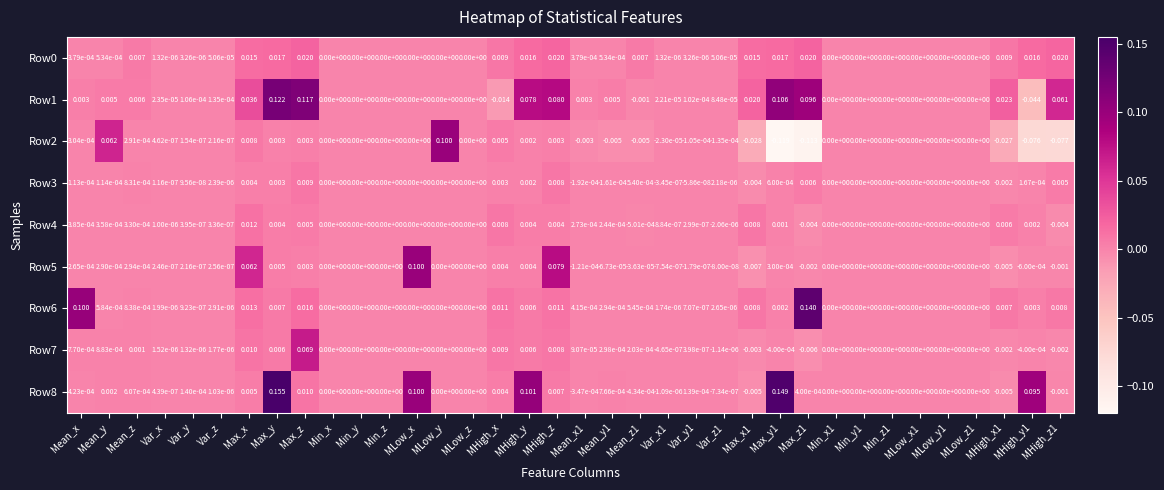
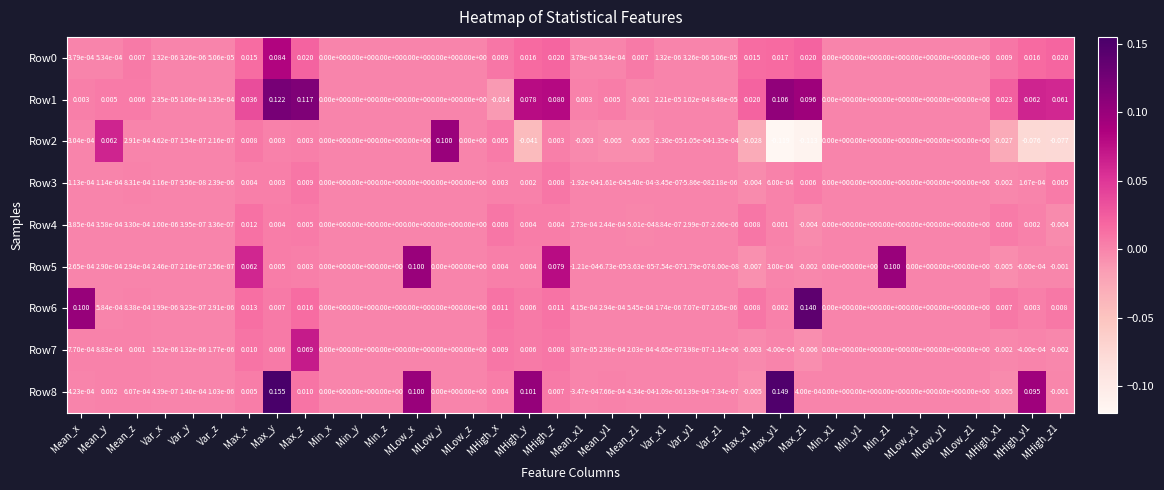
  {
    "Row0": {
      "Mean_x": "3.79e-04",
      "Mean_y": "5.34e-04",
      "Mean_z": "0.007",
      "Var_x": "1.32e-06",
      "Var_y": "3.26e-06",
      "Var_z": "5.06e-05",
      "Max_x": "0.015",
-     "Max_y": "0.017",
+     "Max_y": "0.084",
      "Max_z": "0.020",
      "Min_x": "0.00e+00",
      "Min_y": "0.00e+00",
      "Min_z": "0.00e+00",
      "MLow_x": "0.00e+00",
      "MLow_y": "0.00e+00",
      "MLow_z": "0.00e+00",
      "MHigh_x": "0.009",
      "MHigh_y": "0.016",
      "MHigh_z": "0.020",
      "Mean_x1": "3.79e-04",
      "Mean_y1": "5.34e-04",
      "Mean_z1": "0.007",
      "Var_x1": "1.32e-06",
      "Var_y1": "3.26e-06",
      "Var_z1": "5.06e-05",
      "Max_x1": "0.015",
      "Max_y1": "0.017",
      "Max_z1": "0.020",
      "Min_x1": "0.00e+00",
      "Min_y1": "0.00e+00",
      "Min_z1": "0.00e+00",
      "MLow_x1": "0.00e+00",
      "MLow_y1": "0.00e+00",
      "MLow_z1": "0.00e+00",
      "MHigh_x1": "0.009",
      "MHigh_y1": "0.016",
      "MHigh_z1": "0.020"
    },
    "Row1": {
      "Mean_x": "0.003",
      "Mean_y": "0.005",
      "Mean_z": "0.006",
      "Var_x": "2.35e-05",
      "Var_y": "1.06e-04",
      "Var_z": "1.35e-04",
      "Max_x": "0.036",
      "Max_y": "0.122",
      "Max_z": "0.117",
      "Min_x": "0.00e+00",
      "Min_y": "0.00e+00",
      "Min_z": "0.00e+00",
      "MLow_x": "0.00e+00",
      "MLow_y": "0.00e+00",
      "MLow_z": "0.00e+00",
      "MHigh_x": "-0.014",
      "MHigh_y": "0.078",
      "MHigh_z": "0.080",
      "Mean_x1": "0.003",
      "Mean_y1": "0.005",
      "Mean_z1": "-0.001",
      "Var_x1": "2.21e-05",
      "Var_y1": "1.02e-04",
      "Var_z1": "8.48e-05",
      "Max_x1": "0.020",
      "Max_y1": "0.106",
      "Max_z1": "0.096",
      "Min_x1": "0.00e+00",
      "Min_y1": "0.00e+00",
      "Min_z1": "0.00e+00",
      "MLow_x1": "0.00e+00",
      "MLow_y1": "0.00e+00",
      "MLow_z1": "0.00e+00",
      "MHigh_x1": "0.023",
-     "MHigh_y1": "-0.044",
+     "MHigh_y1": "0.062",
      "MHigh_z1": "0.061"
    },
    "Row2": {
      "Mean_x": "3.04e-04",
      "Mean_y": "0.062",
      "Mean_z": "2.91e-04",
      "Var_x": "4.62e-07",
      "Var_y": "1.54e-07",
      "Var_z": "2.16e-07",
      "Max_x": "0.008",
      "Max_y": "0.003",
      "Max_z": "0.003",
      "Min_x": "0.00e+00",
      "Min_y": "0.00e+00",
      "Min_z": "0.00e+00",
      "MLow_x": "0.00e+00",
      "MLow_y": "0.100",
      "MLow_z": "0.00e+00",
      "MHigh_x": "0.005",
-     "MHigh_y": "0.002",
+     "MHigh_y": "-0.041",
      "MHigh_z": "0.003",
      "Mean_x1": "-0.003",
      "Mean_y1": "-0.005",
      "Mean_z1": "-0.005",
      "Var_x1": "-2.30e-05",
      "Var_y1": "-1.05e-04",
      "Var_z1": "-1.35e-04",
      "Max_x1": "-0.028",
      "Min_x1": "0.00e+00",
      "Min_y1": "0.00e+00",
      "Min_z1": "0.00e+00",
      "MLow_x1": "0.00e+00",
      "MLow_y1": "0.00e+00",
      "MLow_z1": "0.00e+00",
      "MHigh_x1": "-0.027"
    },
    "Row5": {
      "Mean_x": "2.65e-04",
      "Mean_y": "2.90e-04",
      "Mean_z": "2.94e-04",
      "Var_x": "2.46e-07",
      "Var_y": "2.16e-07",
      "Var_z": "2.56e-07",
      "Max_x": "0.062",
      "Max_y": "0.005",
      "Max_z": "0.003",
      "Min_x": "0.00e+00",
      "Min_y": "0.00e+00",
      "Min_z": "0.00e+00",
      "MLow_x": "0.100",
      "MLow_y": "0.00e+00",
      "MLow_z": "0.00e+00",
      "MHigh_x": "0.004",
      "MHigh_y": "0.004",
      "MHigh_z": "0.079",
      "Mean_x1": "-1.21e-04",
      "Mean_y1": "-6.73e-05",
      "Mean_z1": "-3.63e-05",
      "Var_x1": "-7.54e-07",
      "Var_y1": "-1.79e-07",
      "Var_z1": "-8.00e-08",
      "Max_x1": "-0.007",
      "Max_y1": "3.00e-04",
      "Max_z1": "-0.002",
      "Min_x1": "0.00e+00",
      "Min_y1": "0.00e+00",
-     "Min_z1": "0.00e+00",
+     "Min_z1": "0.100",
      "MLow_x1": "0.00e+00",
      "MLow_y1": "0.00e+00",
      "MLow_z1": "0.00e+00",
      "MHigh_x1": "-0.005",
      "MHigh_y1": "-6.00e-04",
      "MHigh_z1": "-0.001"
    }
  }
